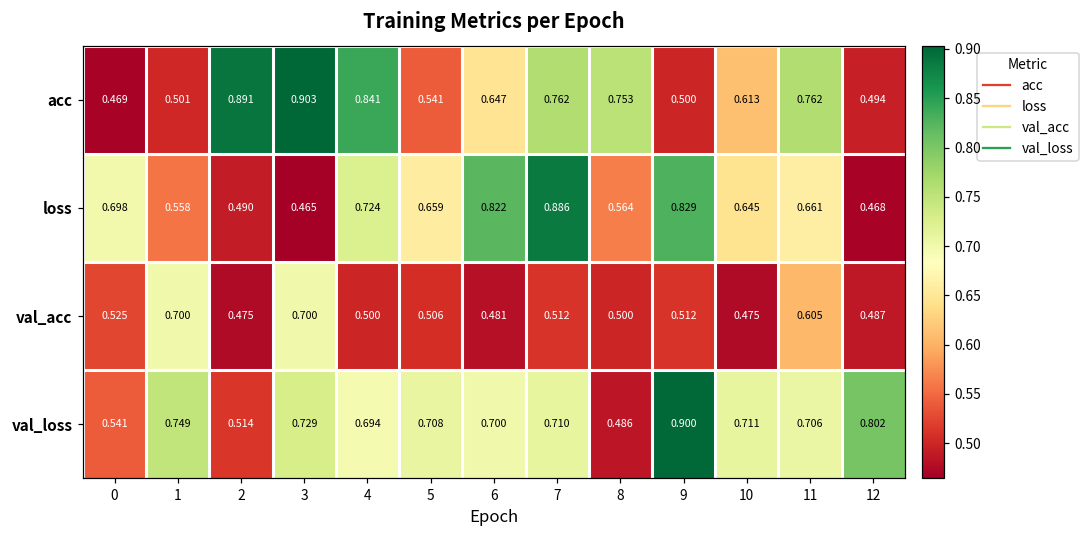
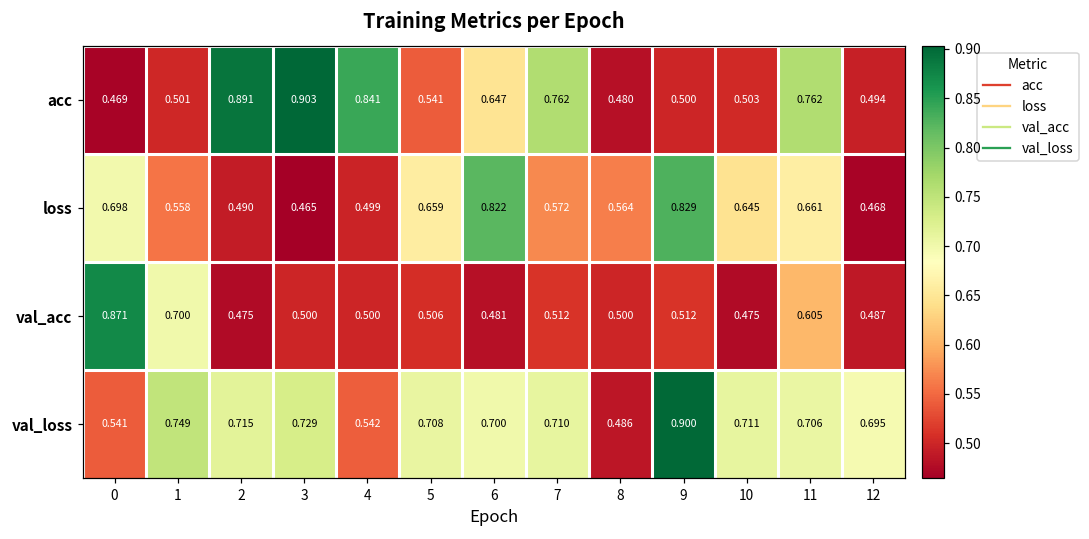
  {
    "acc": {
      "0": 0.469,
      "1": 0.501,
      "2": 0.891,
      "3": 0.903,
      "4": 0.841,
      "5": 0.541,
      "6": 0.647,
      "7": 0.762,
-     "8": 0.753,
+     "8": 0.480,
      "9": 0.500,
-     "10": 0.613,
+     "10": 0.503,
      "11": 0.762,
      "12": 0.494
    },
    "loss": {
      "0": 0.698,
      "1": 0.558,
      "2": 0.490,
      "3": 0.465,
-     "4": 0.724,
+     "4": 0.499,
      "5": 0.659,
      "6": 0.822,
-     "7": 0.886,
+     "7": 0.572,
      "8": 0.564,
      "9": 0.829,
      "10": 0.645,
      "11": 0.661,
      "12": 0.468
    },
    "val_acc": {
-     "0": 0.525,
+     "0": 0.871,
      "1": 0.700,
      "2": 0.475,
-     "3": 0.700,
+     "3": 0.500,
      "4": 0.500,
      "5": 0.506,
      "6": 0.481,
      "7": 0.512,
      "8": 0.500,
      "9": 0.512,
      "10": 0.475,
      "11": 0.605,
      "12": 0.487
    },
    "val_loss": {
      "0": 0.541,
      "1": 0.749,
-     "2": 0.514,
+     "2": 0.715,
      "3": 0.729,
-     "4": 0.694,
+     "4": 0.542,
      "5": 0.708,
      "6": 0.700,
      "7": 0.710,
      "8": 0.486,
      "9": 0.900,
      "10": 0.711,
      "11": 0.706,
-     "12": 0.802
+     "12": 0.695
    }
  }
